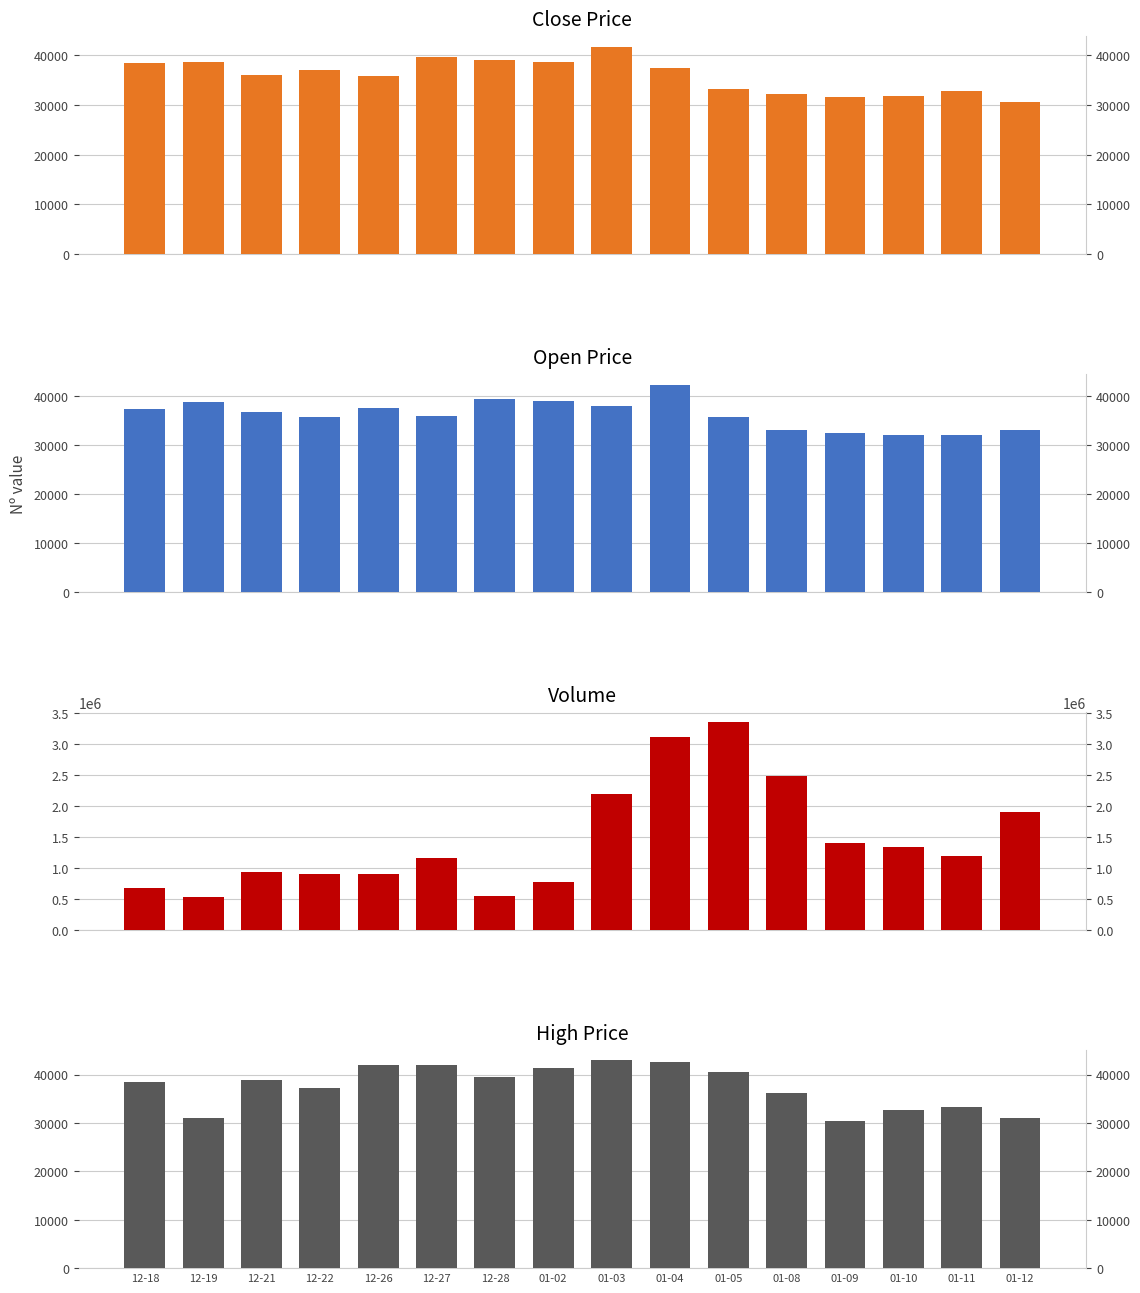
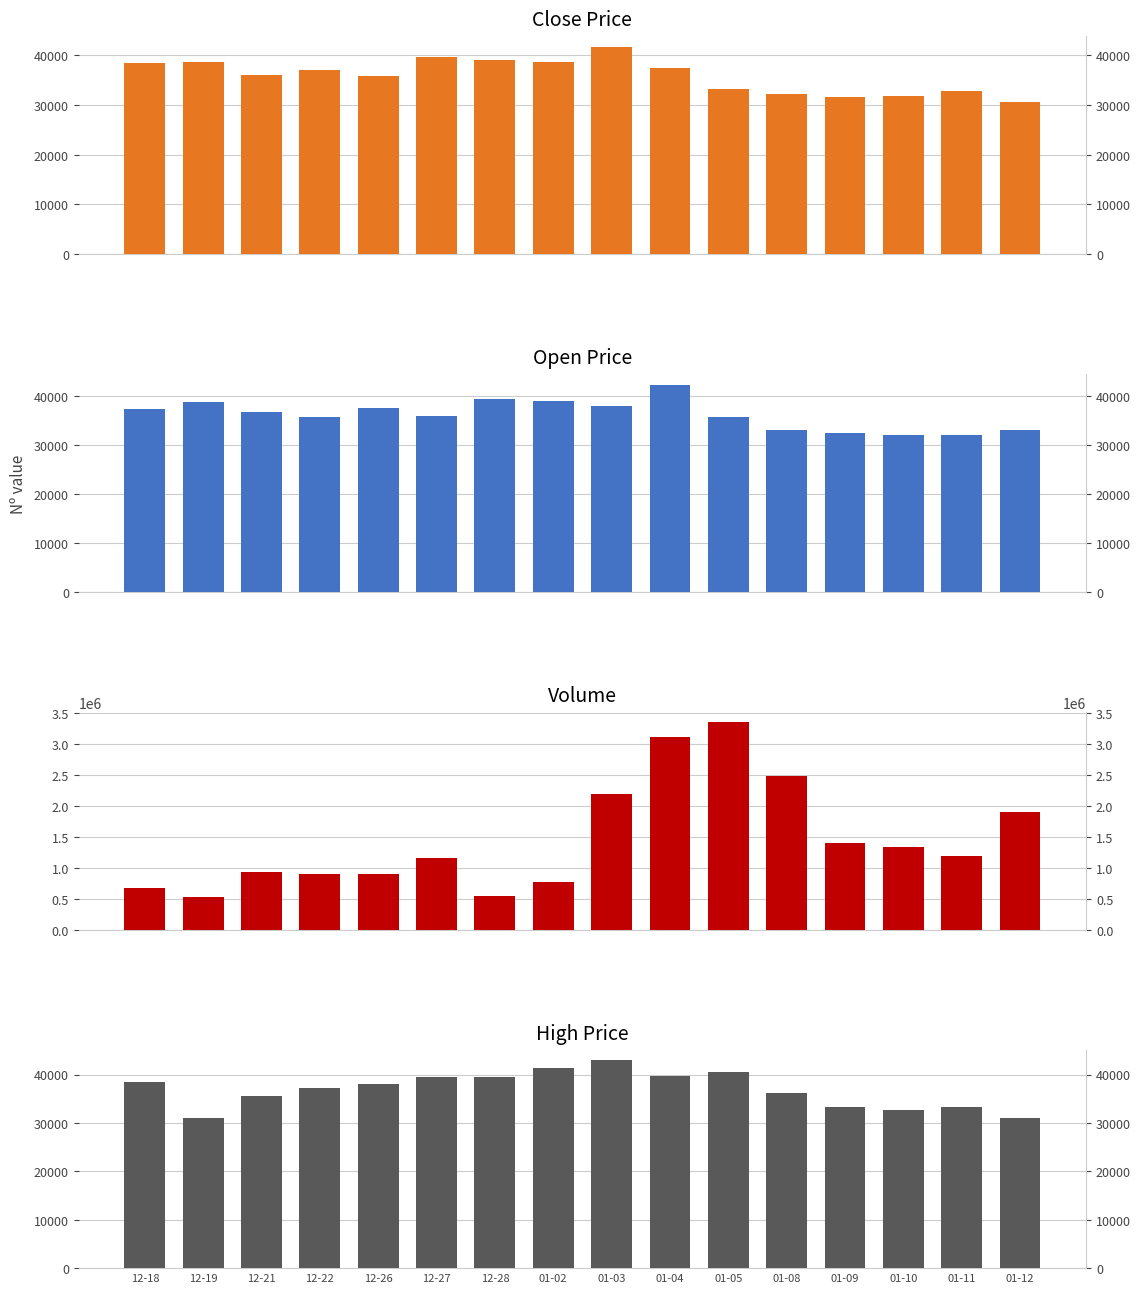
  {
    "High Price": {
      "12-18": 38000,
      "12-19": 31000,
-     "12-21": 39000,
+     "12-21": 36000,
      "12-22": 37000,
-     "12-26": 42000,
-     "12-27": 42000,
+     "12-26": 38000,
+     "12-27": 40000,
      "12-28": 40000,
      "01-02": 41000,
      "01-03": 43000,
-     "01-04": 43000,
+     "01-04": 40000,
      "01-05": 41000,
      "01-08": 36000,
-     "01-09": 30000,
+     "01-09": 33000,
      "01-10": 33000,
      "01-11": 33000,
      "01-12": 31000
    }
  }
